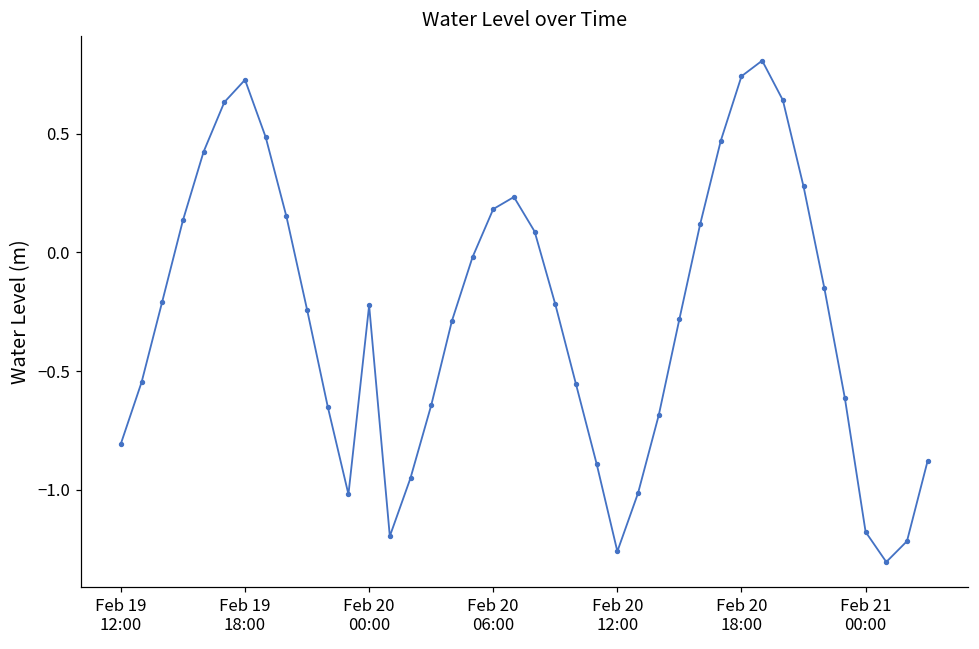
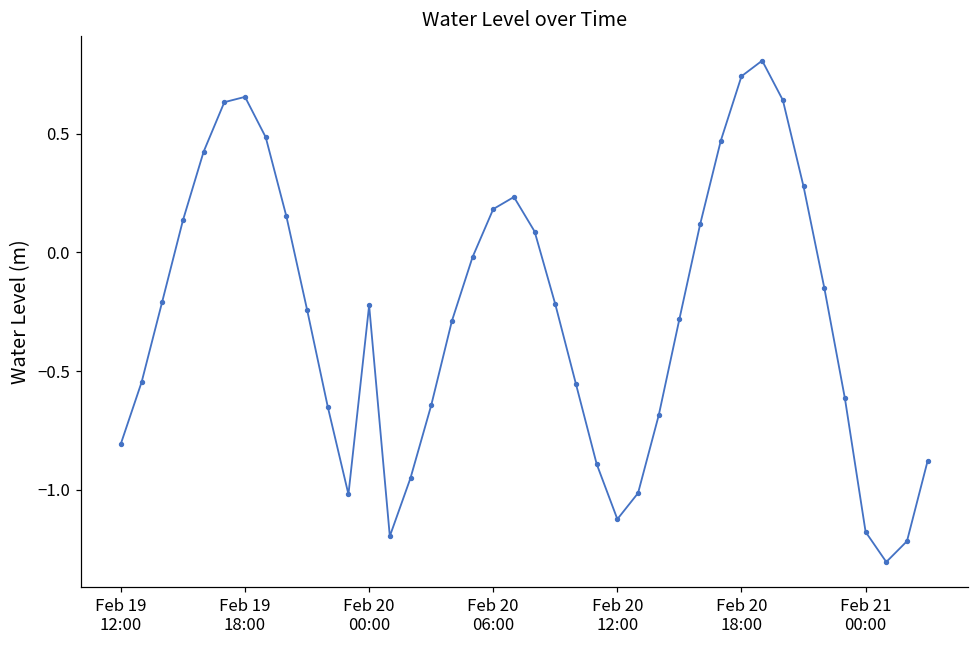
  {
    "Feb 19 12:00": -0.81,
-   "Feb 19 18:00": 0.73,
+   "Feb 19 18:00": 0.66,
    "Feb 20 00:00": -0.22,
    "Feb 20 06:00": 0.18,
-   "Feb 20 12:00": -1.26,
+   "Feb 20 12:00": -1.12,
    "Feb 20 18:00": 0.74,
    "Feb 21 00:00": -1.18
  }
